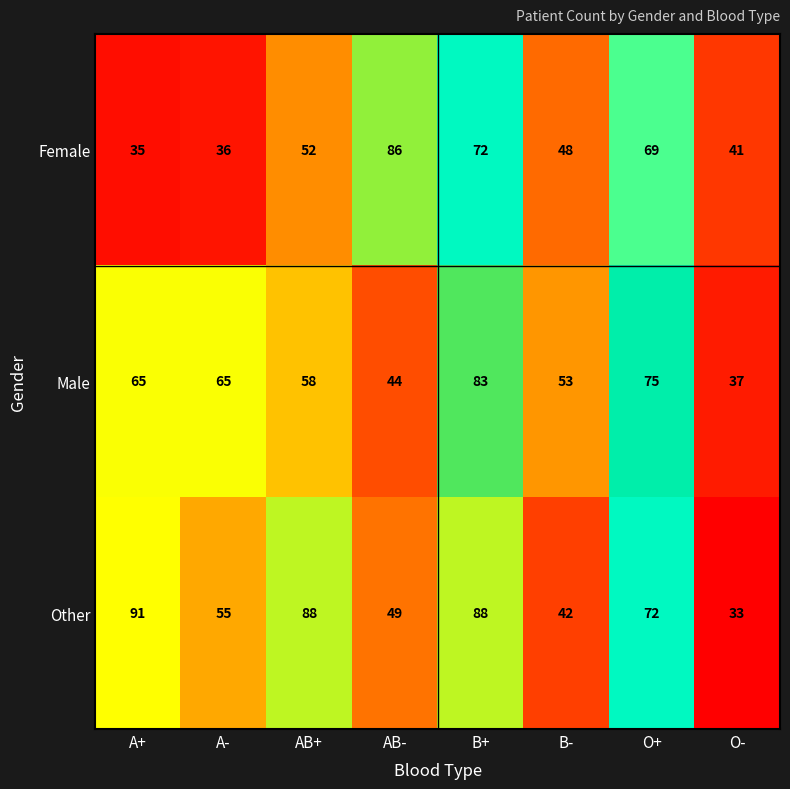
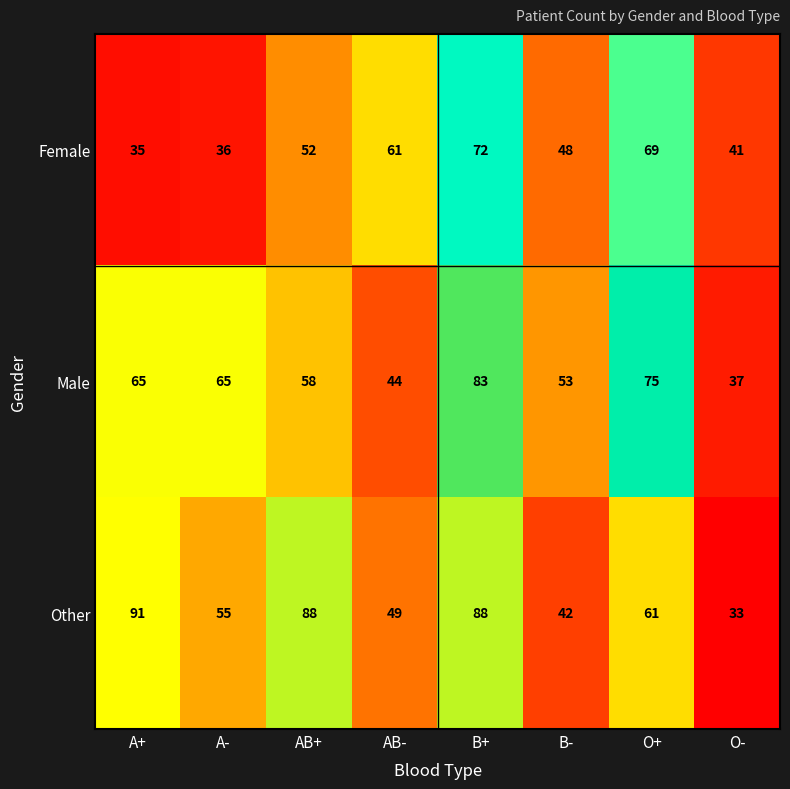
  {
    "Female": {
      "A+": 35,
      "A-": 36,
      "AB+": 52,
-     "AB-": 86,
+     "AB-": 61,
      "B+": 72,
      "B-": 48,
      "O+": 69,
      "O-": 41
    },
    "Male": {
      "A+": 65,
      "A-": 65,
      "AB+": 58,
      "AB-": 44,
      "B+": 83,
      "B-": 53,
      "O+": 75,
      "O-": 37
    },
    "Other": {
      "A+": 91,
      "A-": 55,
      "AB+": 88,
      "AB-": 49,
      "B+": 88,
      "B-": 42,
-     "O+": 72,
+     "O+": 61,
      "O-": 33
    }
  }
